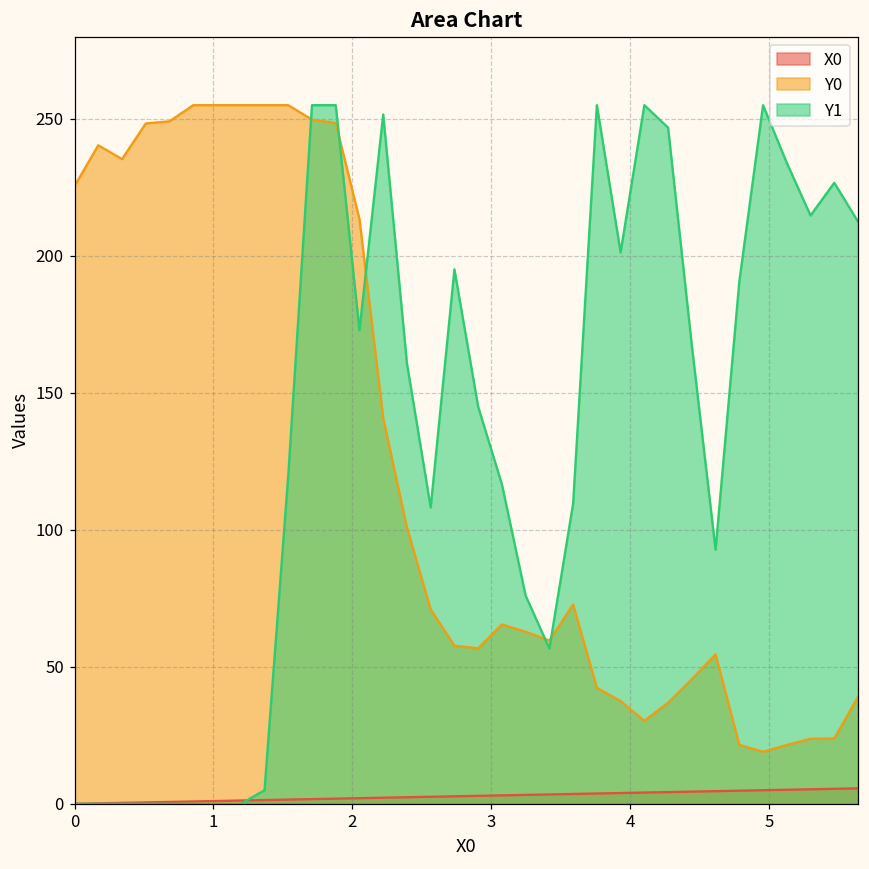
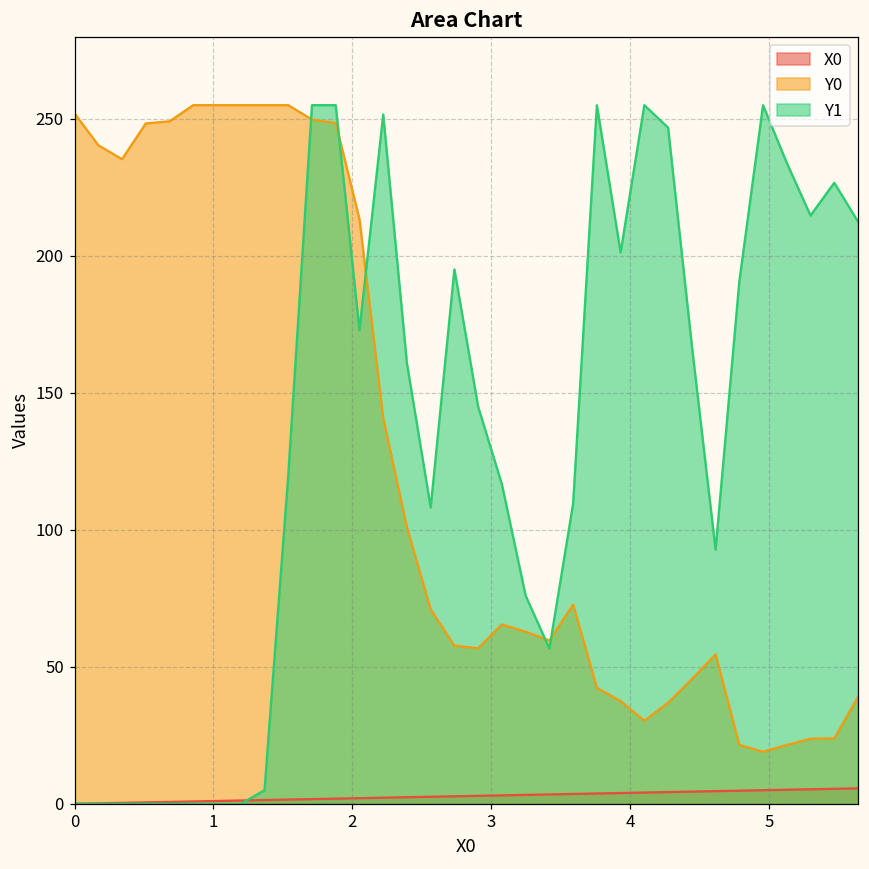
  {
    "Y0": {
-     "0": 226
+     "0": 252
    }
  }
